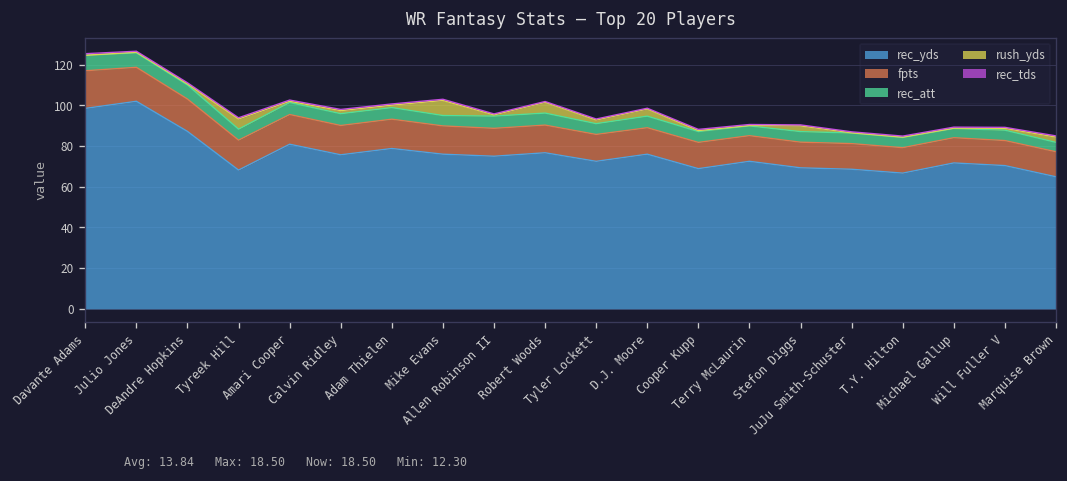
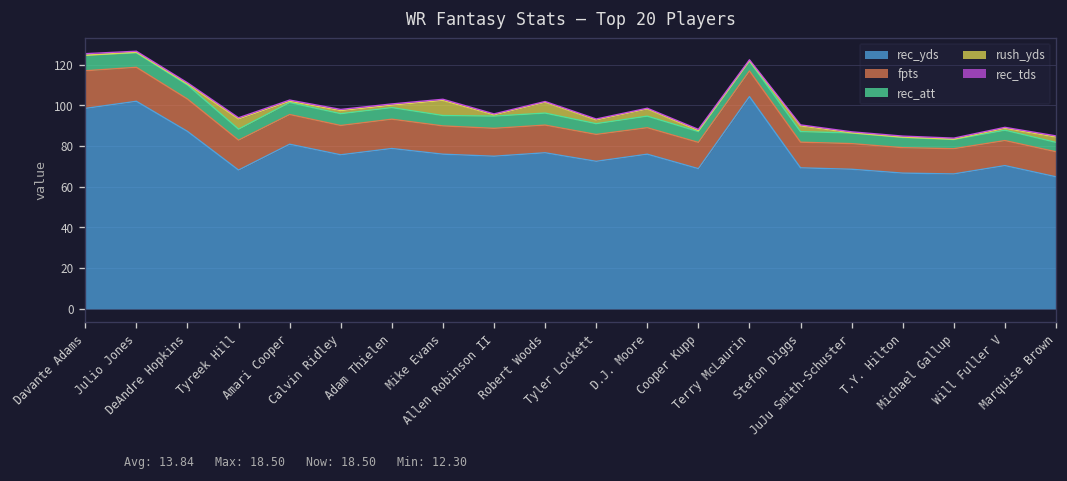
  {
    "rec_yds": {
      "Davante Adams": 99,
      "Julio Jones": 102,
      "DeAndre Hopkins": 87,
      "Tyreek Hill": 68,
      "Amari Cooper": 81,
      "Calvin Ridley": 76,
      "Adam Thielen": 79,
      "Mike Evans": 76,
      "Allen Robinson II": 75,
      "Robert Woods": 77,
      "Tyler Lockett": 73,
      "D.J. Moore": 76,
      "Cooper Kupp": 69,
-     "Terry McLaurin": 73,
+     "Terry McLaurin": 104,
      "Stefon Diggs": 69,
      "JuJu Smith-Schuster": 69,
      "T.Y. Hilton": 67,
-     "Michael Gallup": 72,
+     "Michael Gallup": 66,
      "Will Fuller V": 70,
      "Marquise Brown": 65
    },
    "fpts": {
      "Davante Adams": 19,
      "Julio Jones": 17,
      "DeAndre Hopkins": 16,
      "Tyreek Hill": 15,
      "Amari Cooper": 15,
      "Calvin Ridley": 14,
      "Adam Thielen": 14,
      "Mike Evans": 14,
      "Allen Robinson II": 14,
      "Robert Woods": 14,
      "Tyler Lockett": 13,
      "D.J. Moore": 13,
      "Cooper Kupp": 13,
      "Terry McLaurin": 13,
      "Stefon Diggs": 13,
      "JuJu Smith-Schuster": 13,
      "T.Y. Hilton": 13,
      "Michael Gallup": 12,
      "Will Fuller V": 12,
      "Marquise Brown": 12
    },
    "rec_att": {
      "Tyreek Hill": 5,
      "Mike Evans": 5,
      "Robert Woods": 6,
      "Tyler Lockett": 5,
      "D.J. Moore": 6,
      "Stefon Diggs": 5,
      "Marquise Brown": 5
    }
  }
